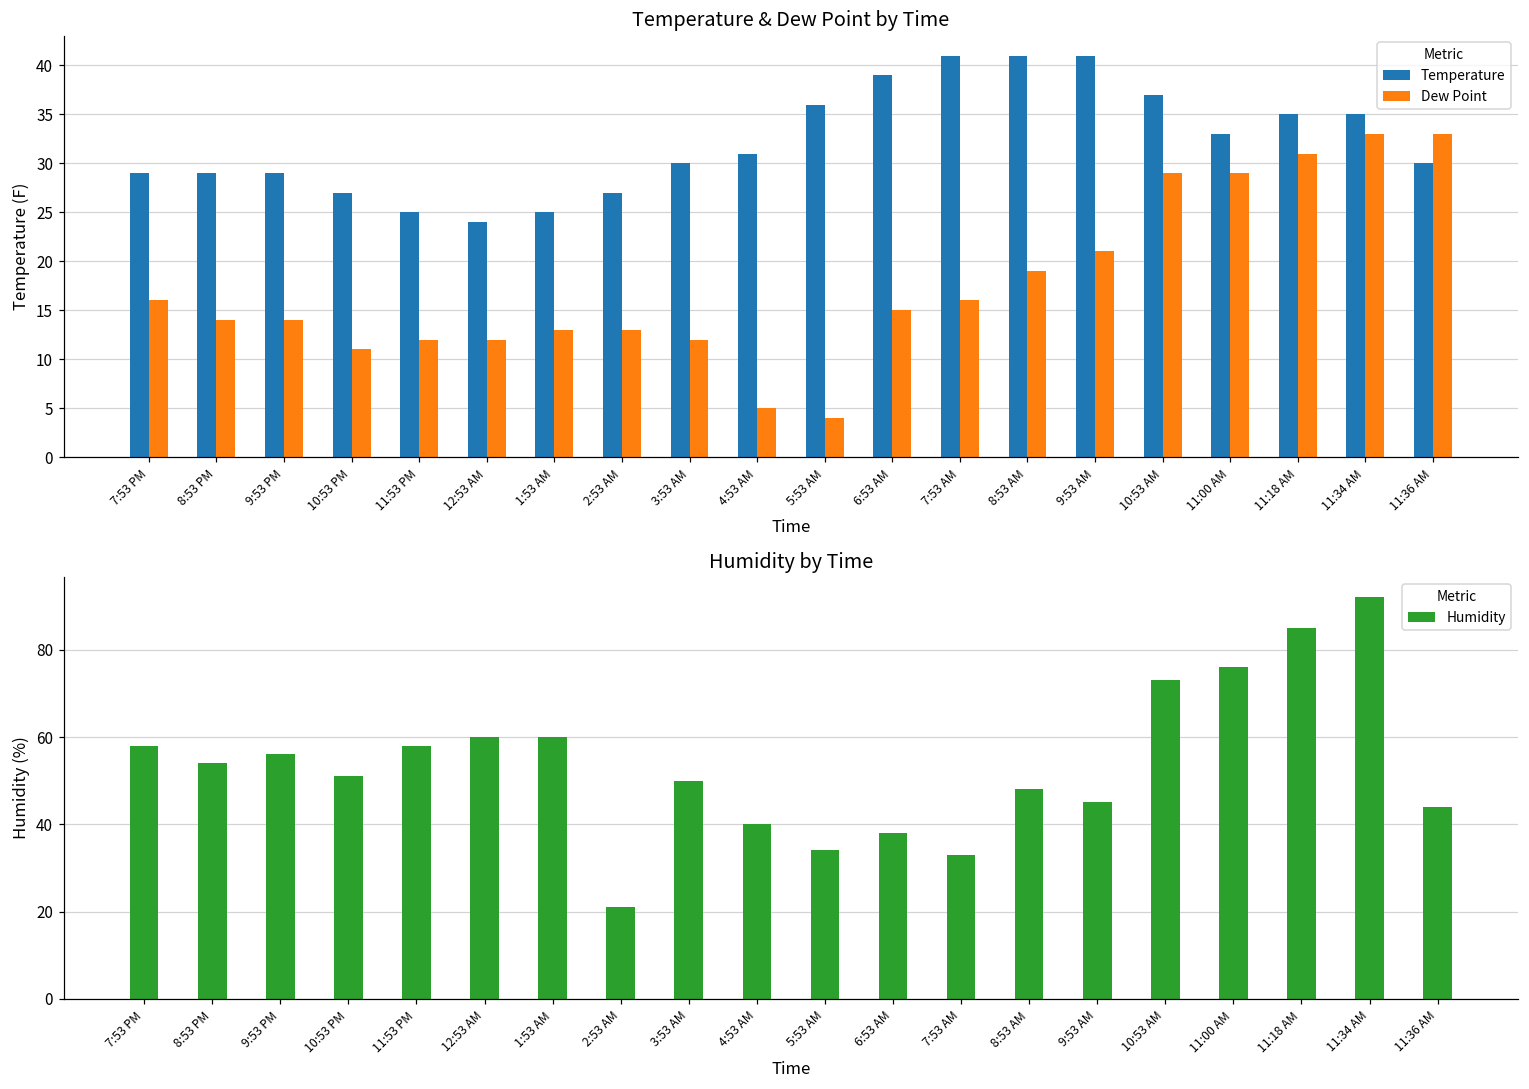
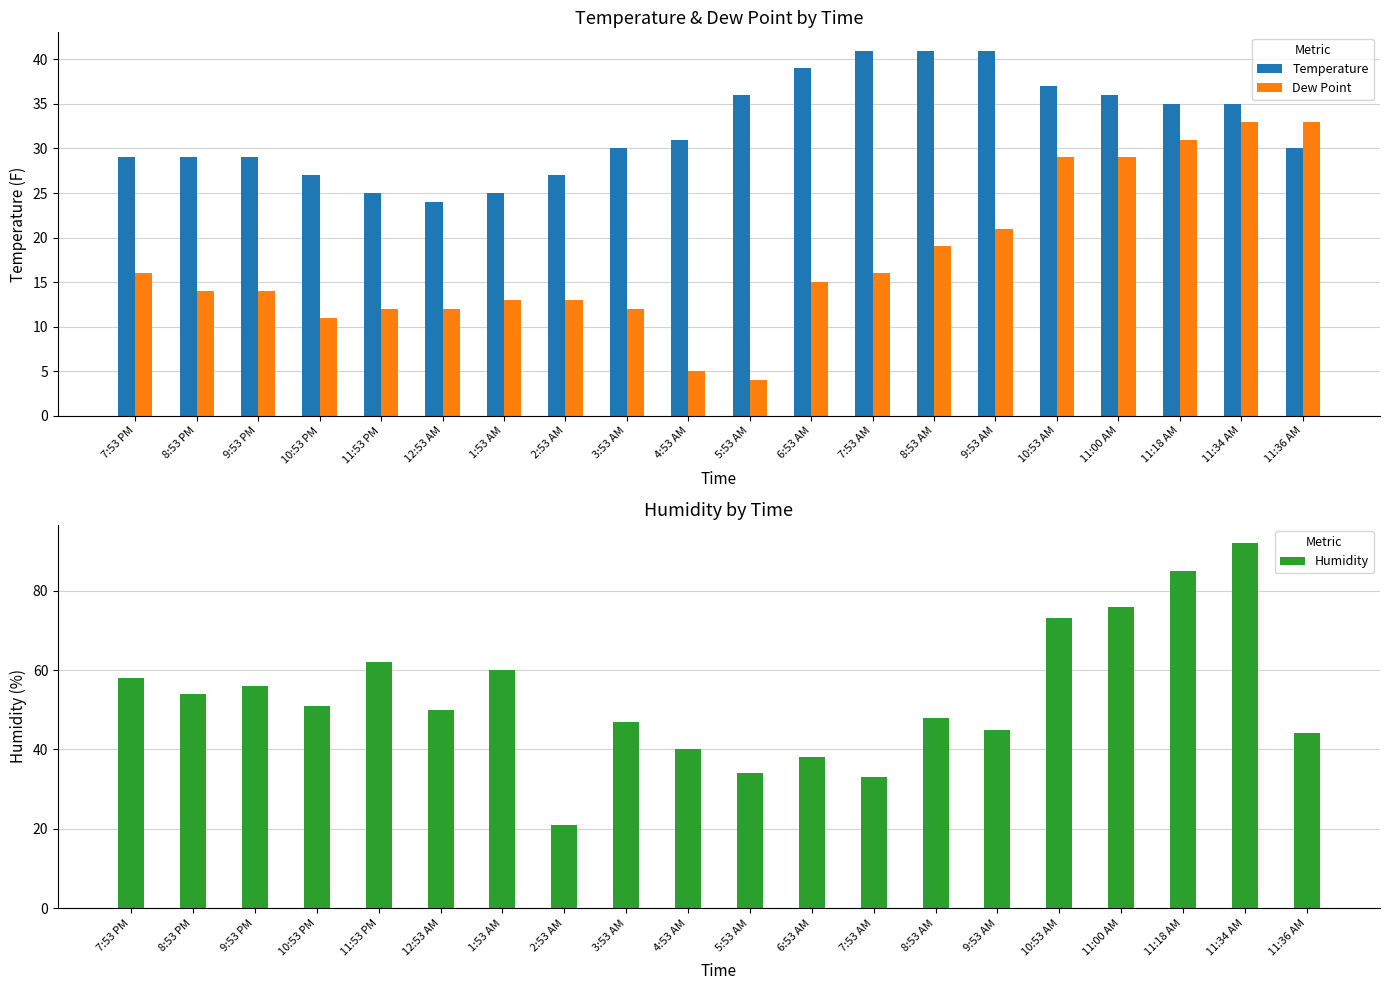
  {
    "Temperature & Dew Point by Time": {
      "Temperature": {
        "7:53 PM": 29,
        "8:53 PM": 29,
        "9:53 PM": 29,
        "10:53 PM": 27,
        "11:53 PM": 25,
        "12:53 AM": 24,
        "1:53 AM": 25,
        "2:53 AM": 27,
        "3:53 AM": 30,
        "4:53 AM": 31,
        "5:53 AM": 36,
        "6:53 AM": 39,
        "7:53 AM": 41,
        "8:53 AM": 41,
        "9:53 AM": 41,
        "10:53 AM": 37,
-       "11:00 AM": 33,
+       "11:00 AM": 36,
        "11:18 AM": 35,
        "11:34 AM": 35,
        "11:36 AM": 30
      },
      "Dew Point": {
        "7:53 PM": 16,
        "8:53 PM": 14,
        "9:53 PM": 14,
        "10:53 PM": 11,
        "11:53 PM": 12,
        "12:53 AM": 12,
        "1:53 AM": 13,
        "2:53 AM": 13,
        "3:53 AM": 12,
        "4:53 AM": 5,
        "5:53 AM": 4,
        "6:53 AM": 15,
        "7:53 AM": 16,
        "8:53 AM": 19,
        "9:53 AM": 21,
        "10:53 AM": 29,
        "11:00 AM": 29,
        "11:18 AM": 31,
        "11:34 AM": 33,
        "11:36 AM": 33
      }
    },
    "Humidity by Time": {
      "7:53 PM": 58,
      "8:53 PM": 54,
      "9:53 PM": 56,
      "10:53 PM": 51,
-     "11:53 PM": 58,
-     "12:53 AM": 60,
+     "11:53 PM": 62,
+     "12:53 AM": 50,
      "1:53 AM": 60,
      "2:53 AM": 21,
-     "3:53 AM": 50,
+     "3:53 AM": 47,
      "4:53 AM": 40,
      "5:53 AM": 34,
      "6:53 AM": 38,
      "7:53 AM": 33,
      "8:53 AM": 48,
      "9:53 AM": 45,
      "10:53 AM": 73,
      "11:00 AM": 76,
      "11:18 AM": 85,
      "11:34 AM": 92,
      "11:36 AM": 44
    }
  }
